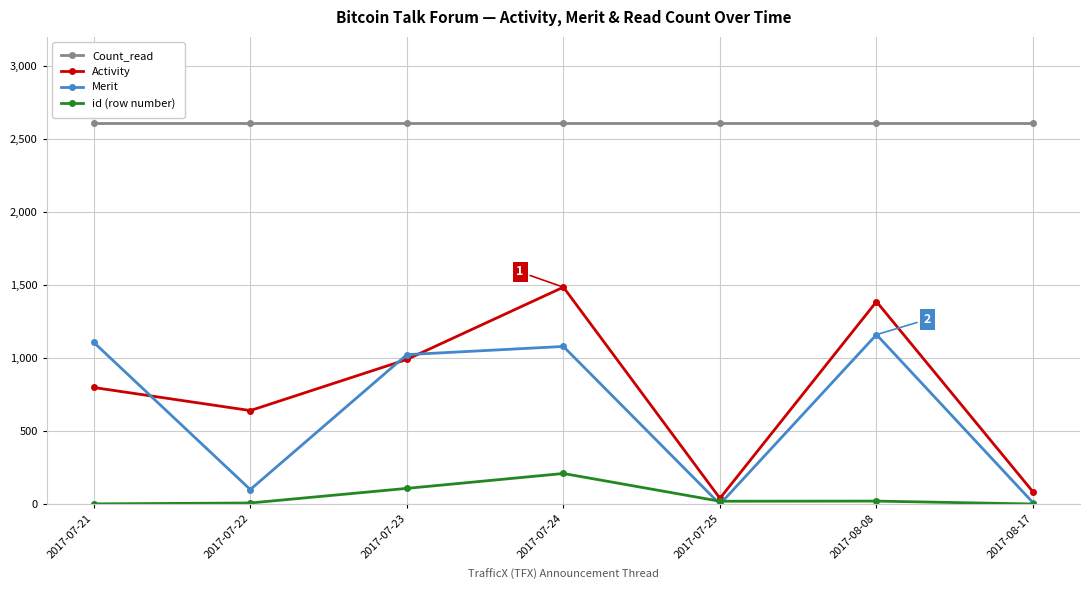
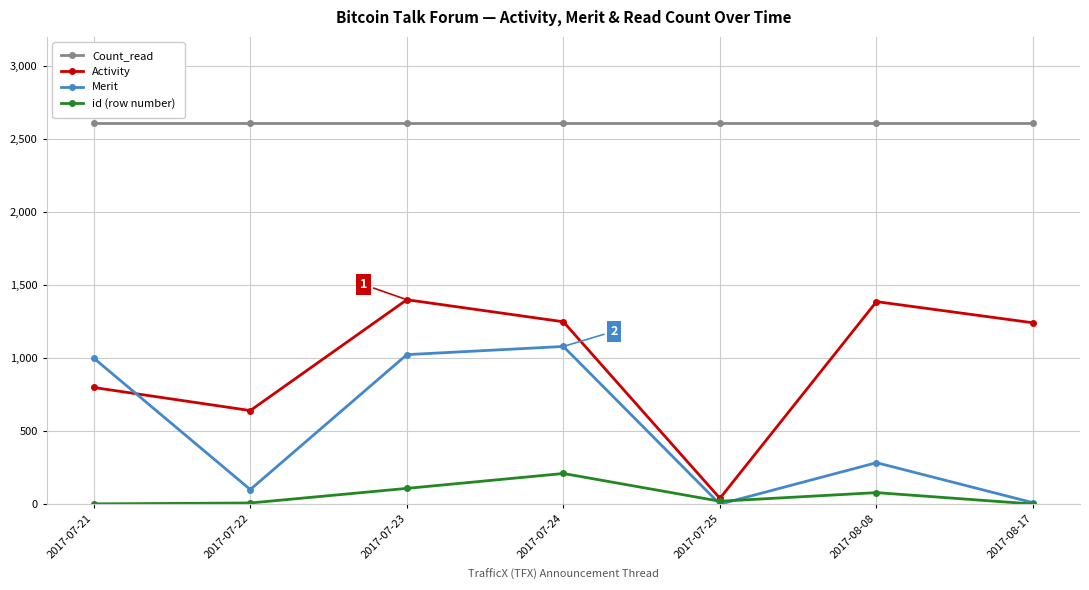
  {
    "Count_read": {
      "2017-07-21": "2,610",
      "2017-07-22": "2,610",
      "2017-07-23": "2,610",
      "2017-07-24": "2,610",
      "2017-07-25": "2,610",
      "2017-08-08": "2,610",
      "2017-08-17": "2,610"
    },
    "Activity": {
      "2017-07-21": "800",
      "2017-07-22": "640",
-     "2017-07-23": "990",
-     "2017-07-24": "1,490",
+     "2017-07-23": "1,400",
+     "2017-07-24": "1,250",
      "2017-07-25": "40",
      "2017-08-08": "1,390",
-     "2017-08-17": "80"
+     "2017-08-17": "1,240"
    },
    "Merit": {
-     "2017-07-21": "1,110",
+     "2017-07-21": "1,000",
      "2017-07-22": "100",
      "2017-07-23": "1,020",
      "2017-07-24": "1,080",
      "2017-07-25": "0",
-     "2017-08-08": "1,160"
+     "2017-08-08": "280"
    },
    "id (row number)": {
      "2017-07-21": "0",
      "2017-07-22": "10",
      "2017-07-23": "110",
      "2017-07-24": "210",
      "2017-07-25": "20",
-     "2017-08-08": "20"
+     "2017-08-08": "80"
    }
  }
